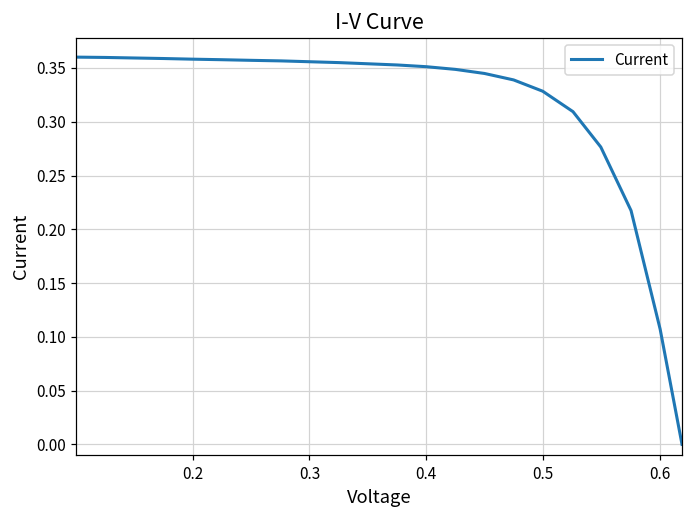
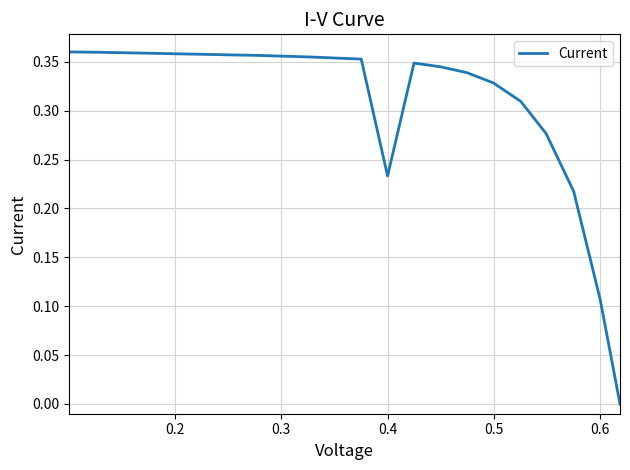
  {
    "0.2": 0.36,
-   "0.4": 0.35,
+   "0.4": 0.23,
    "0.6": 0.11
  }
